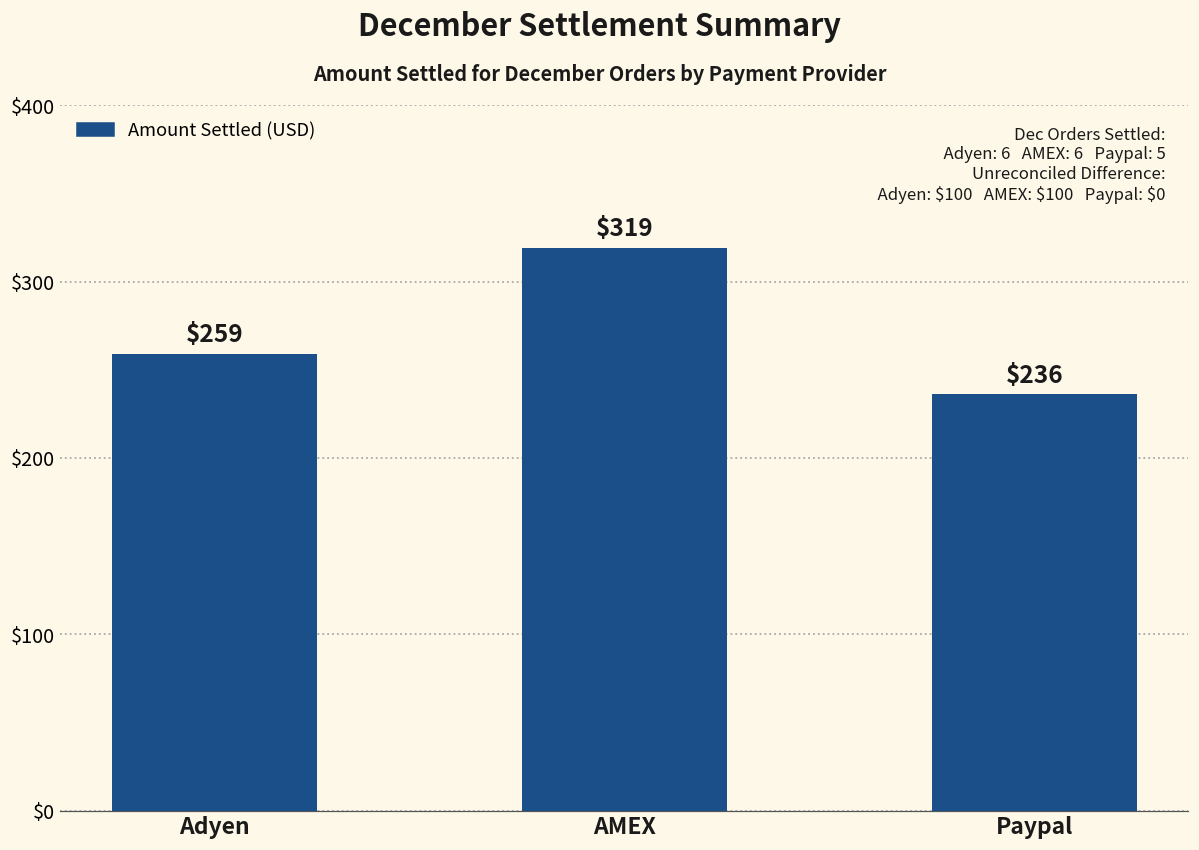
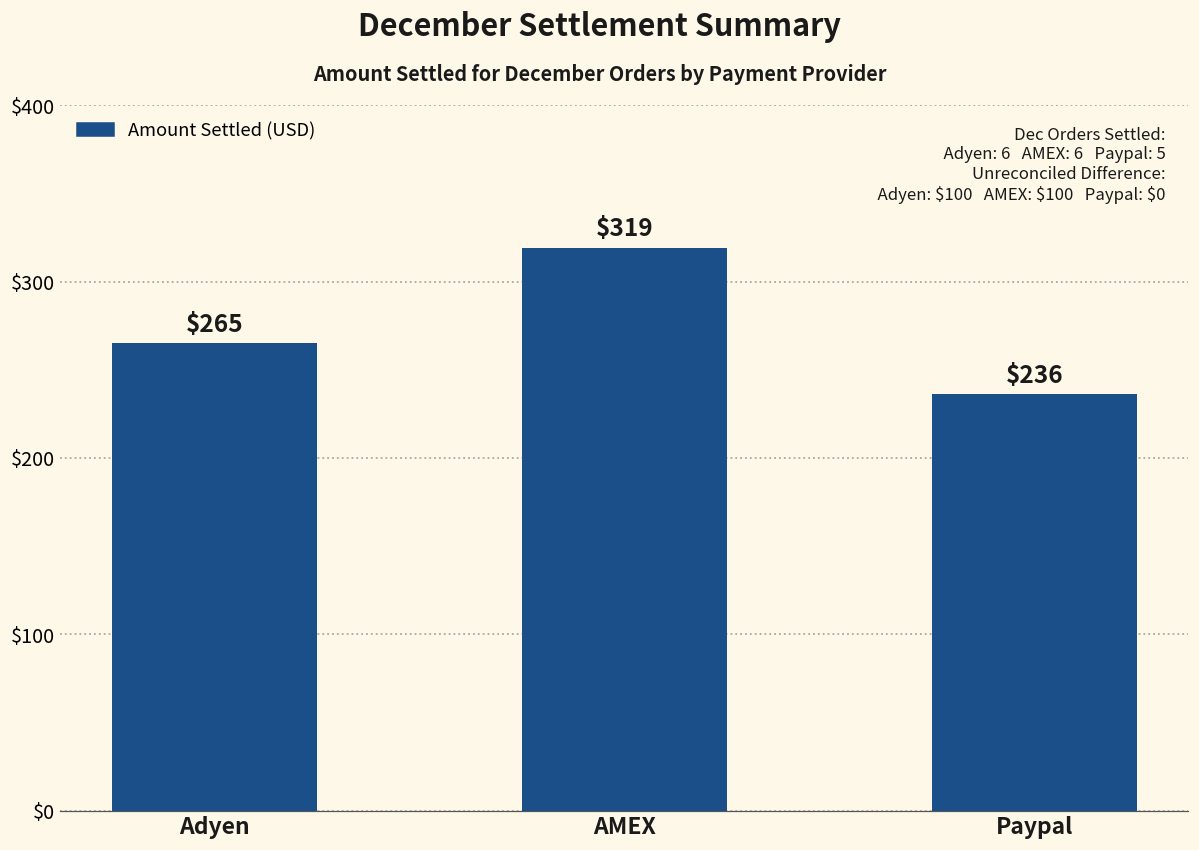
  {
-   "Adyen": "$259",
+   "Adyen": "$265",
    "AMEX": "$319",
    "Paypal": "$236"
  }
